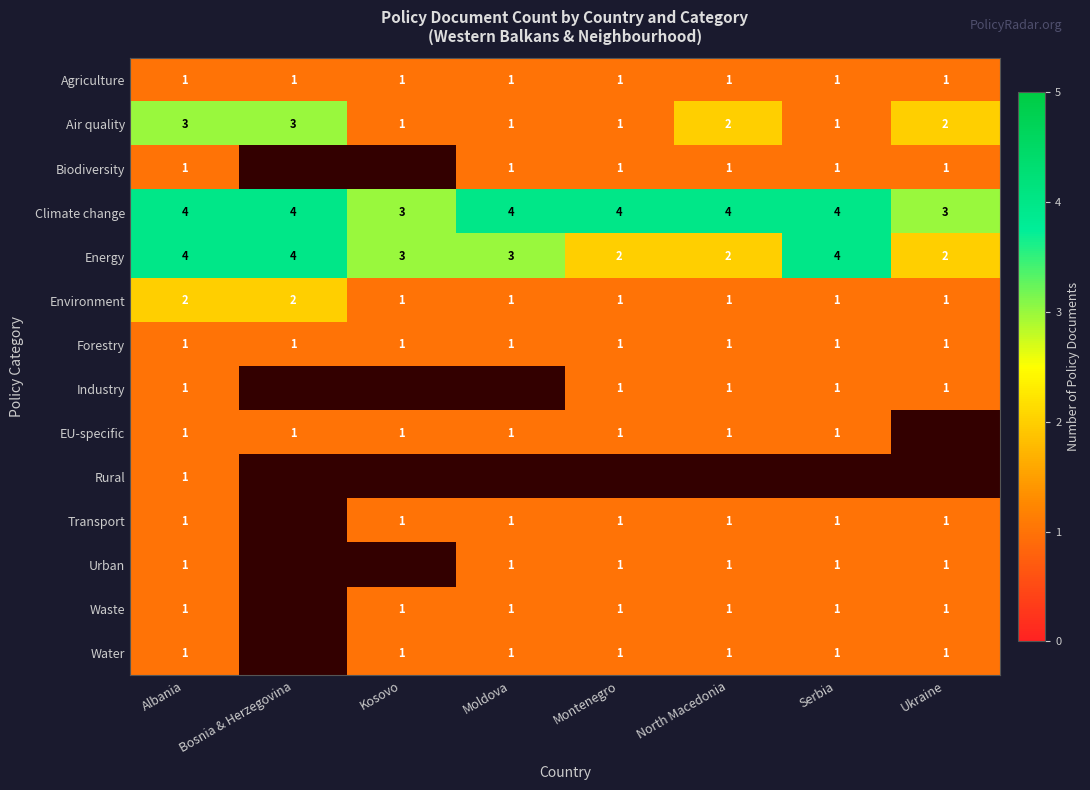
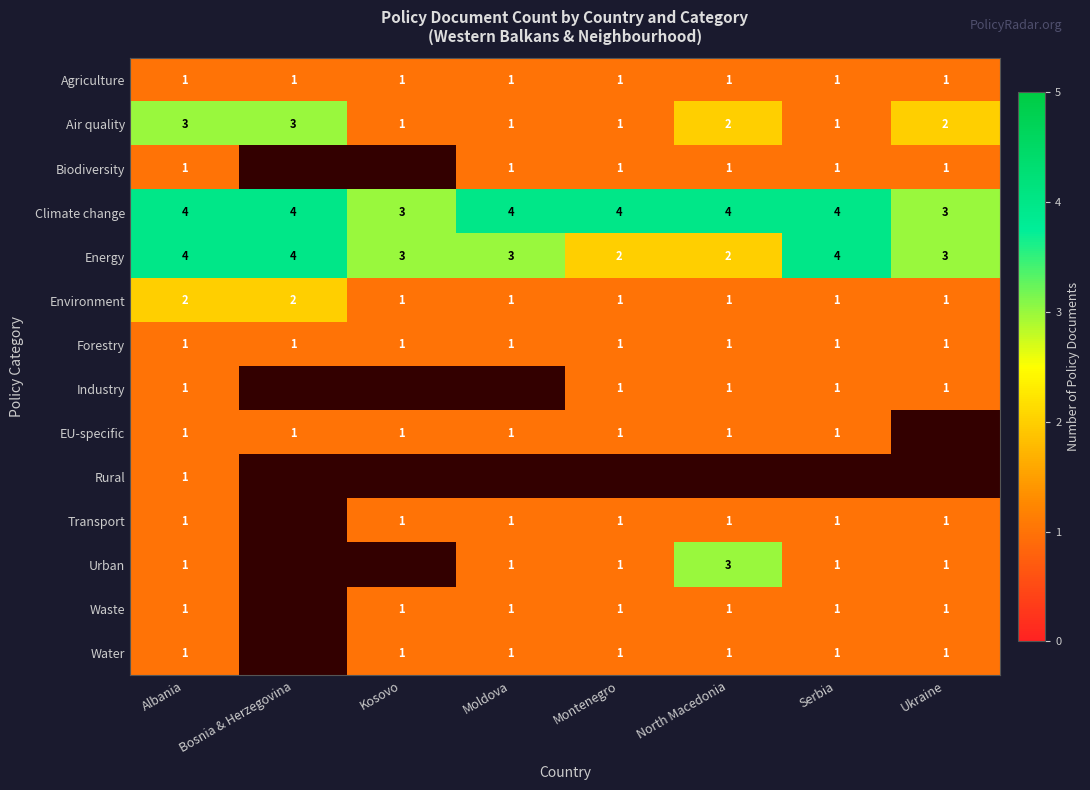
  {
    "Agriculture": {
      "Albania": 1,
      "Bosnia & Herzegovina": 1,
      "Kosovo": 1,
      "Moldova": 1,
      "Montenegro": 1,
      "North Macedonia": 1,
      "Serbia": 1,
      "Ukraine": 1
    },
    "Air quality": {
      "Albania": 3,
      "Bosnia & Herzegovina": 3,
      "Kosovo": 1,
      "Moldova": 1,
      "Montenegro": 1,
      "North Macedonia": 2,
      "Serbia": 1,
      "Ukraine": 2
    },
    "Biodiversity": {
      "Albania": 1,
      "Moldova": 1,
      "Montenegro": 1,
      "North Macedonia": 1,
      "Serbia": 1,
      "Ukraine": 1
    },
    "Climate change": {
      "Albania": 4,
      "Bosnia & Herzegovina": 4,
      "Kosovo": 3,
      "Moldova": 4,
      "Montenegro": 4,
      "North Macedonia": 4,
      "Serbia": 4,
      "Ukraine": 3
    },
    "Energy": {
      "Albania": 4,
      "Bosnia & Herzegovina": 4,
      "Kosovo": 3,
      "Moldova": 3,
      "Montenegro": 2,
      "North Macedonia": 2,
      "Serbia": 4,
-     "Ukraine": 2
+     "Ukraine": 3
    },
    "Environment": {
      "Albania": 2,
      "Bosnia & Herzegovina": 2,
      "Kosovo": 1,
      "Moldova": 1,
      "Montenegro": 1,
      "North Macedonia": 1,
      "Serbia": 1,
      "Ukraine": 1
    },
    "Forestry": {
      "Albania": 1,
      "Bosnia & Herzegovina": 1,
      "Kosovo": 1,
      "Moldova": 1,
      "Montenegro": 1,
      "North Macedonia": 1,
      "Serbia": 1,
      "Ukraine": 1
    },
    "Industry": {
      "Albania": 1,
      "Montenegro": 1,
      "North Macedonia": 1,
      "Serbia": 1,
      "Ukraine": 1
    },
    "EU-specific": {
      "Albania": 1,
      "Bosnia & Herzegovina": 1,
      "Kosovo": 1,
      "Moldova": 1,
      "Montenegro": 1,
      "North Macedonia": 1,
      "Serbia": 1
    },
    "Rural": {
      "Albania": 1
    },
    "Transport": {
      "Albania": 1,
      "Kosovo": 1,
      "Moldova": 1,
      "Montenegro": 1,
      "North Macedonia": 1,
      "Serbia": 1,
      "Ukraine": 1
    },
    "Urban": {
      "Albania": 1,
      "Moldova": 1,
      "Montenegro": 1,
-     "North Macedonia": 1,
+     "North Macedonia": 3,
      "Serbia": 1,
      "Ukraine": 1
    },
    "Waste": {
      "Albania": 1,
      "Kosovo": 1,
      "Moldova": 1,
      "Montenegro": 1,
      "North Macedonia": 1,
      "Serbia": 1,
      "Ukraine": 1
    },
    "Water": {
      "Albania": 1,
      "Kosovo": 1,
      "Moldova": 1,
      "Montenegro": 1,
      "North Macedonia": 1,
      "Serbia": 1,
      "Ukraine": 1
    }
  }
